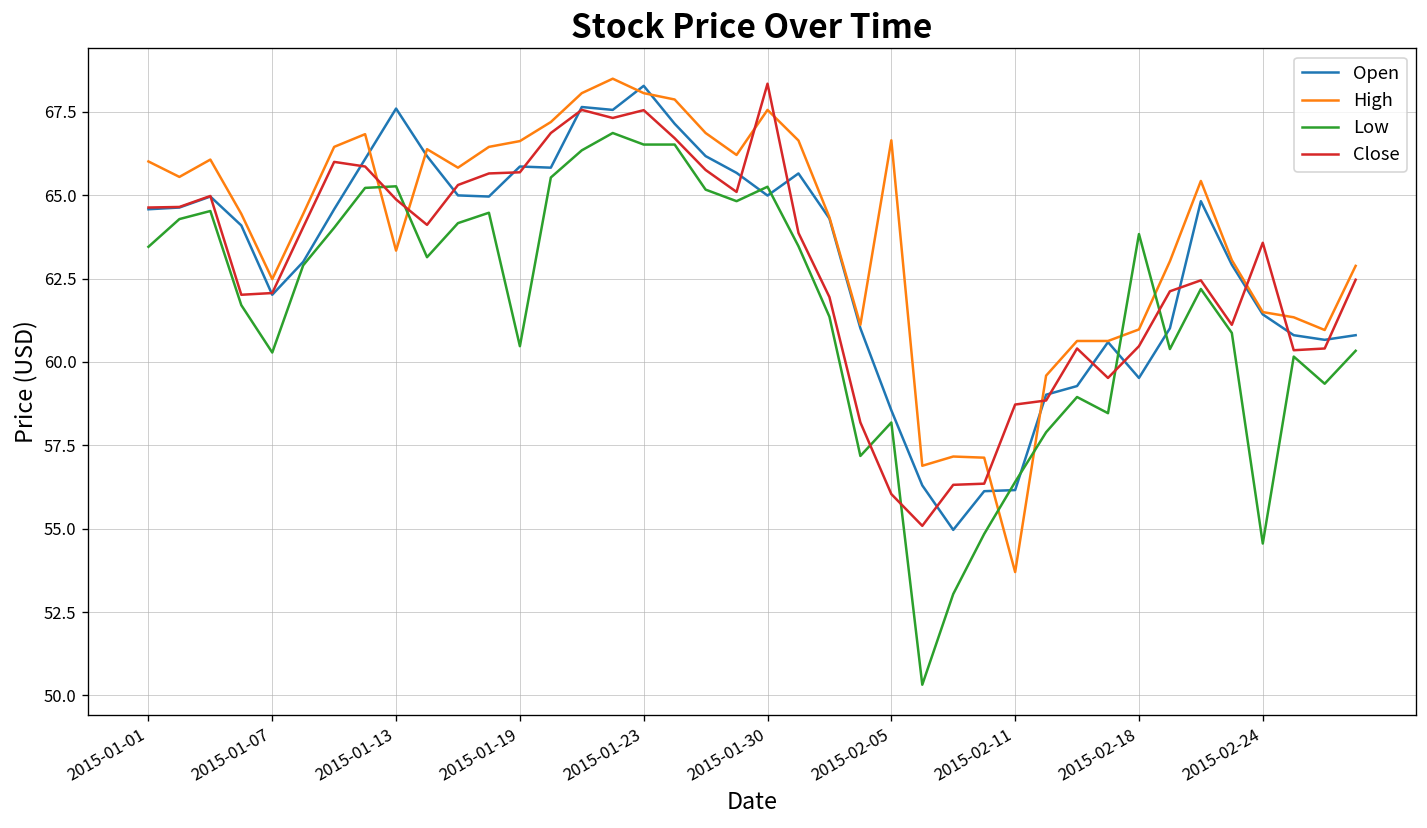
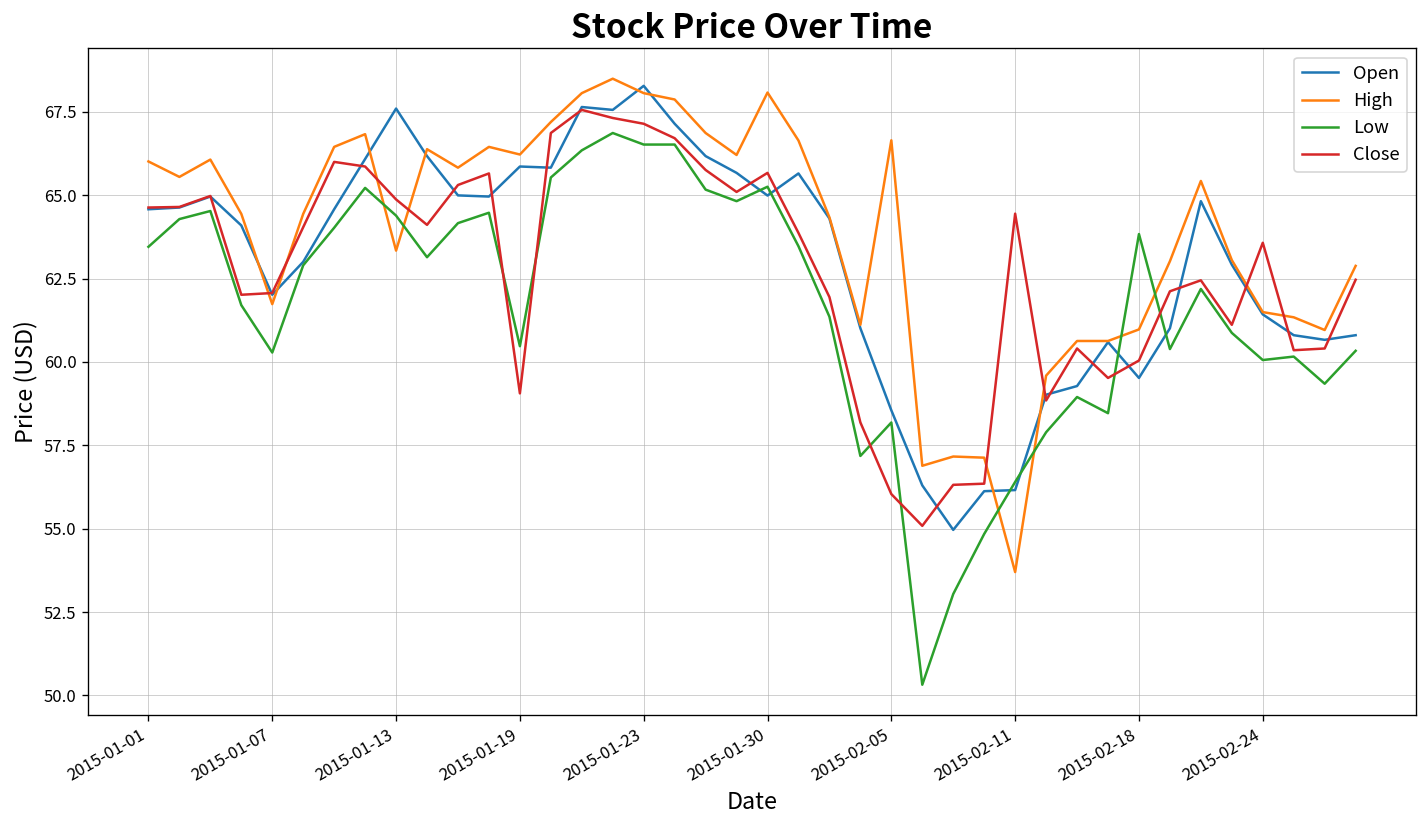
  {
    "Open": {
      "2015-01-13": 67.6,
      "2015-01-19": 65.9,
      "2015-01-23": 68.3,
      "2015-01-30": 65.0,
      "2015-02-05": 58.6,
      "2015-02-11": 56.2,
      "2015-02-18": 59.5
    },
    "High": {
      "2015-01-01": 66.0,
-     "2015-01-07": 62.5,
+     "2015-01-07": 61.7,
      "2015-01-13": 63.3,
-     "2015-01-19": 66.6,
+     "2015-01-19": 66.2,
      "2015-01-23": 68.1,
-     "2015-01-30": 67.6,
+     "2015-01-30": 68.1,
      "2015-02-05": 66.6,
      "2015-02-11": 53.7,
      "2015-02-18": 61.0
    },
    "Low": {
      "2015-01-01": 63.5,
      "2015-01-07": 60.3,
-     "2015-01-13": 65.3,
+     "2015-01-13": 64.4,
      "2015-01-19": 60.5,
      "2015-01-23": 66.5,
      "2015-01-30": 65.3,
      "2015-02-05": 58.2,
      "2015-02-11": 56.4,
      "2015-02-18": 63.8,
-     "2015-02-24": 54.6
+     "2015-02-24": 60.1
    },
    "Close": {
      "2015-01-13": 64.9,
-     "2015-01-19": 65.7,
-     "2015-01-23": 67.6,
-     "2015-01-30": 68.3,
+     "2015-01-19": 59.1,
+     "2015-01-23": 67.1,
+     "2015-01-30": 65.7,
      "2015-02-05": 56.0,
-     "2015-02-11": 58.7,
-     "2015-02-18": 60.5,
+     "2015-02-11": 64.4,
+     "2015-02-18": 60.0,
      "2015-02-24": 63.6
    }
  }
